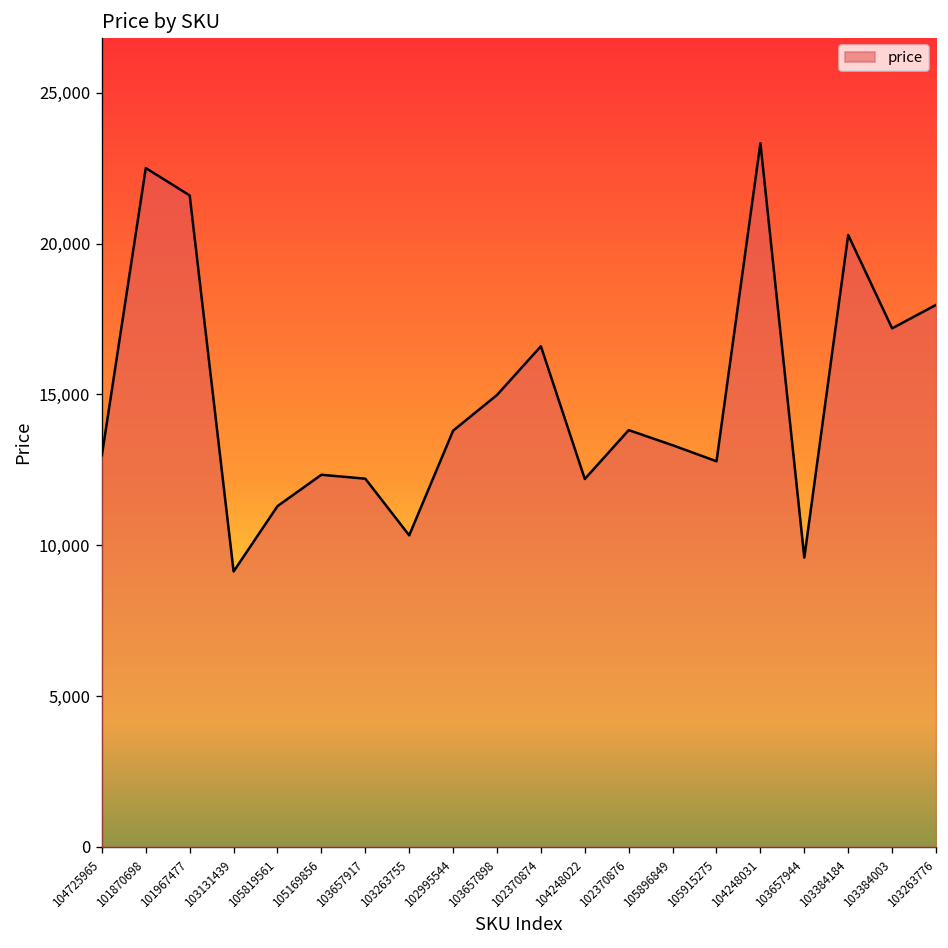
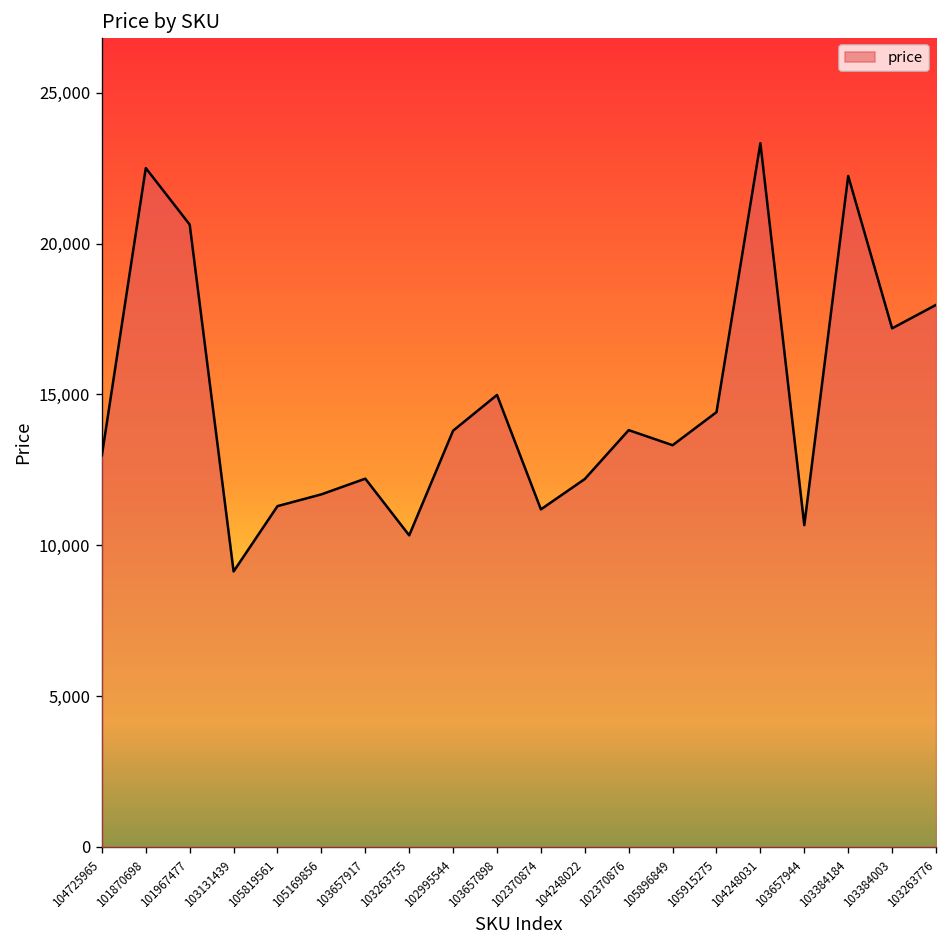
  {
    "104725965": "13,000",
    "101870698": "22,500",
-   "101967477": "21,600",
+   "101967477": "20,600",
    "103131439": "9,100",
    "105819561": "11,300",
-   "105169856": "12,300",
+   "105169856": "11,700",
    "103657917": "12,200",
    "103263755": "10,300",
    "102995544": "13,800",
    "103657898": "15,000",
-   "102370874": "16,600",
+   "102370874": "11,200",
    "104248022": "12,200",
    "102370876": "13,800",
    "105896849": "13,300",
-   "105915275": "12,800",
+   "105915275": "14,400",
    "104248031": "23,300",
-   "103657944": "9,600",
-   "103384184": "20,300",
+   "103657944": "10,700",
+   "103384184": "22,200",
    "103384003": "17,200",
    "103263776": "18,000"
  }
